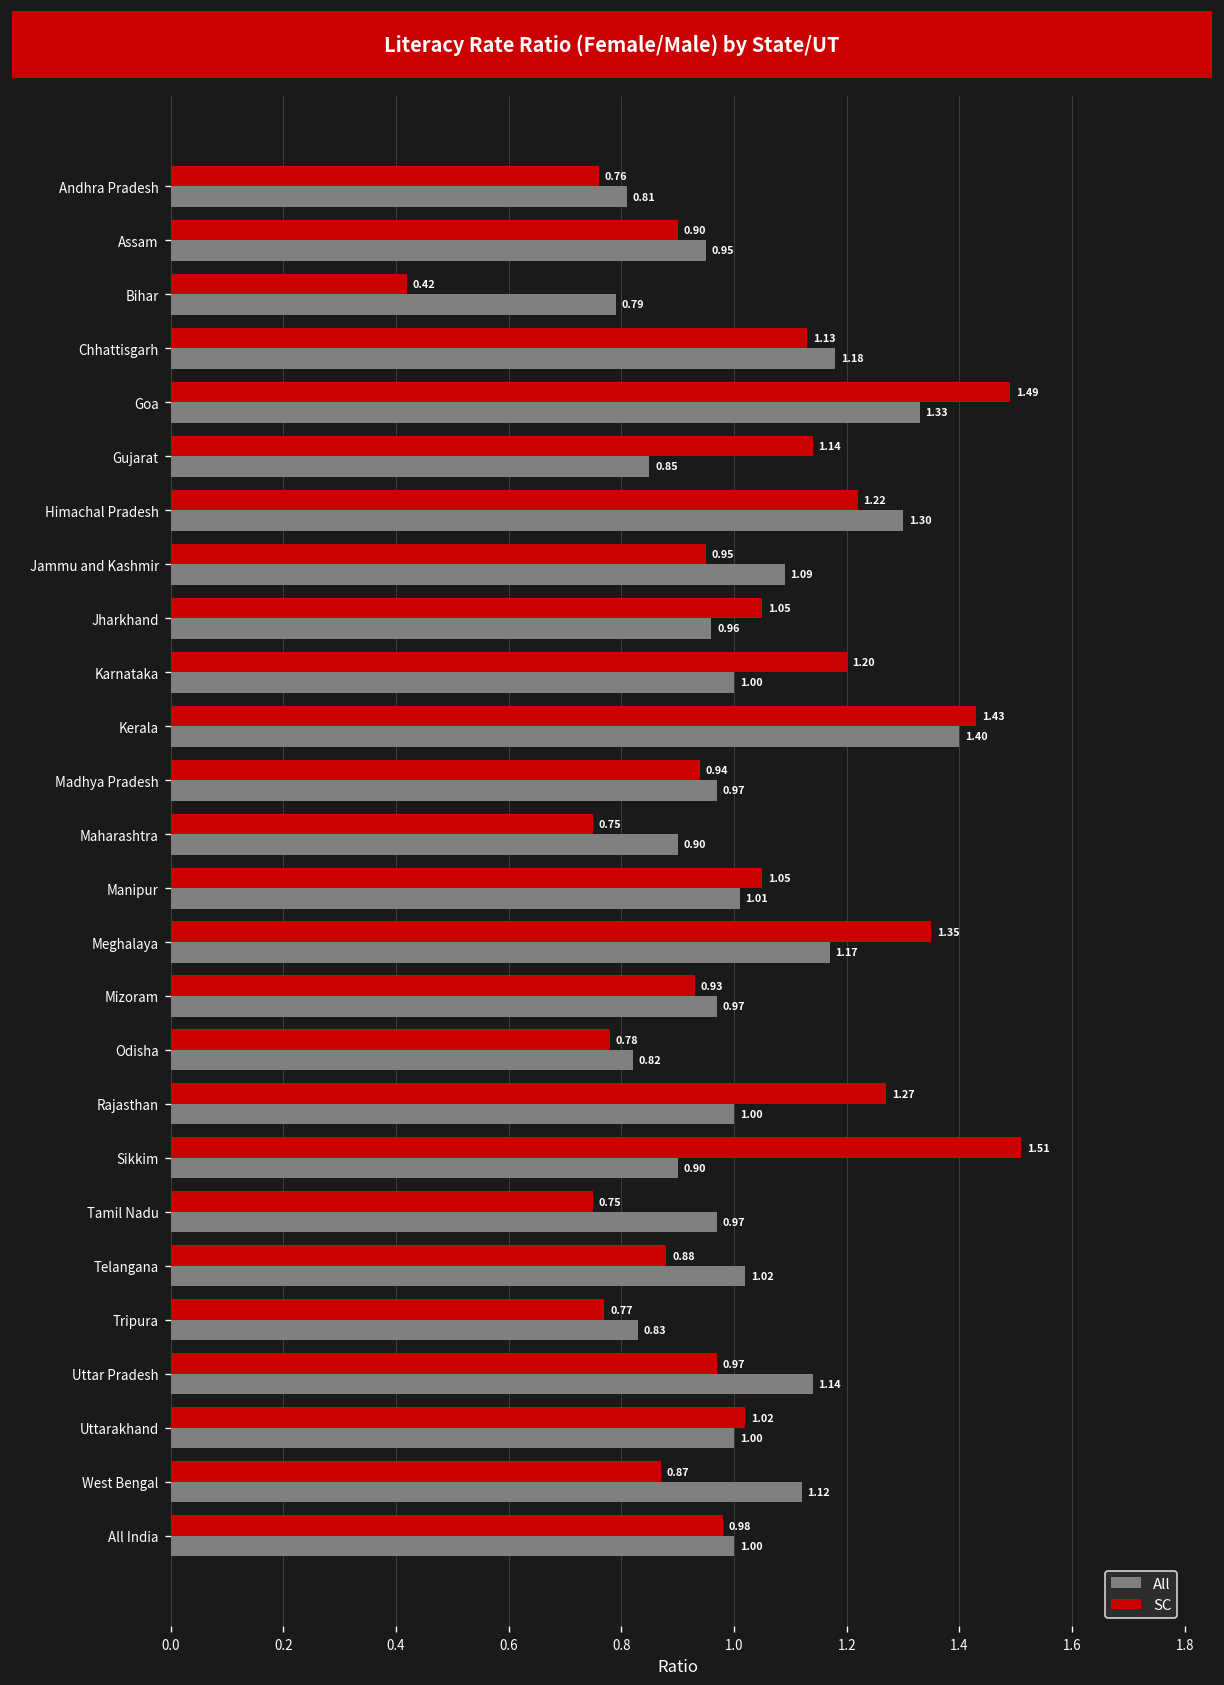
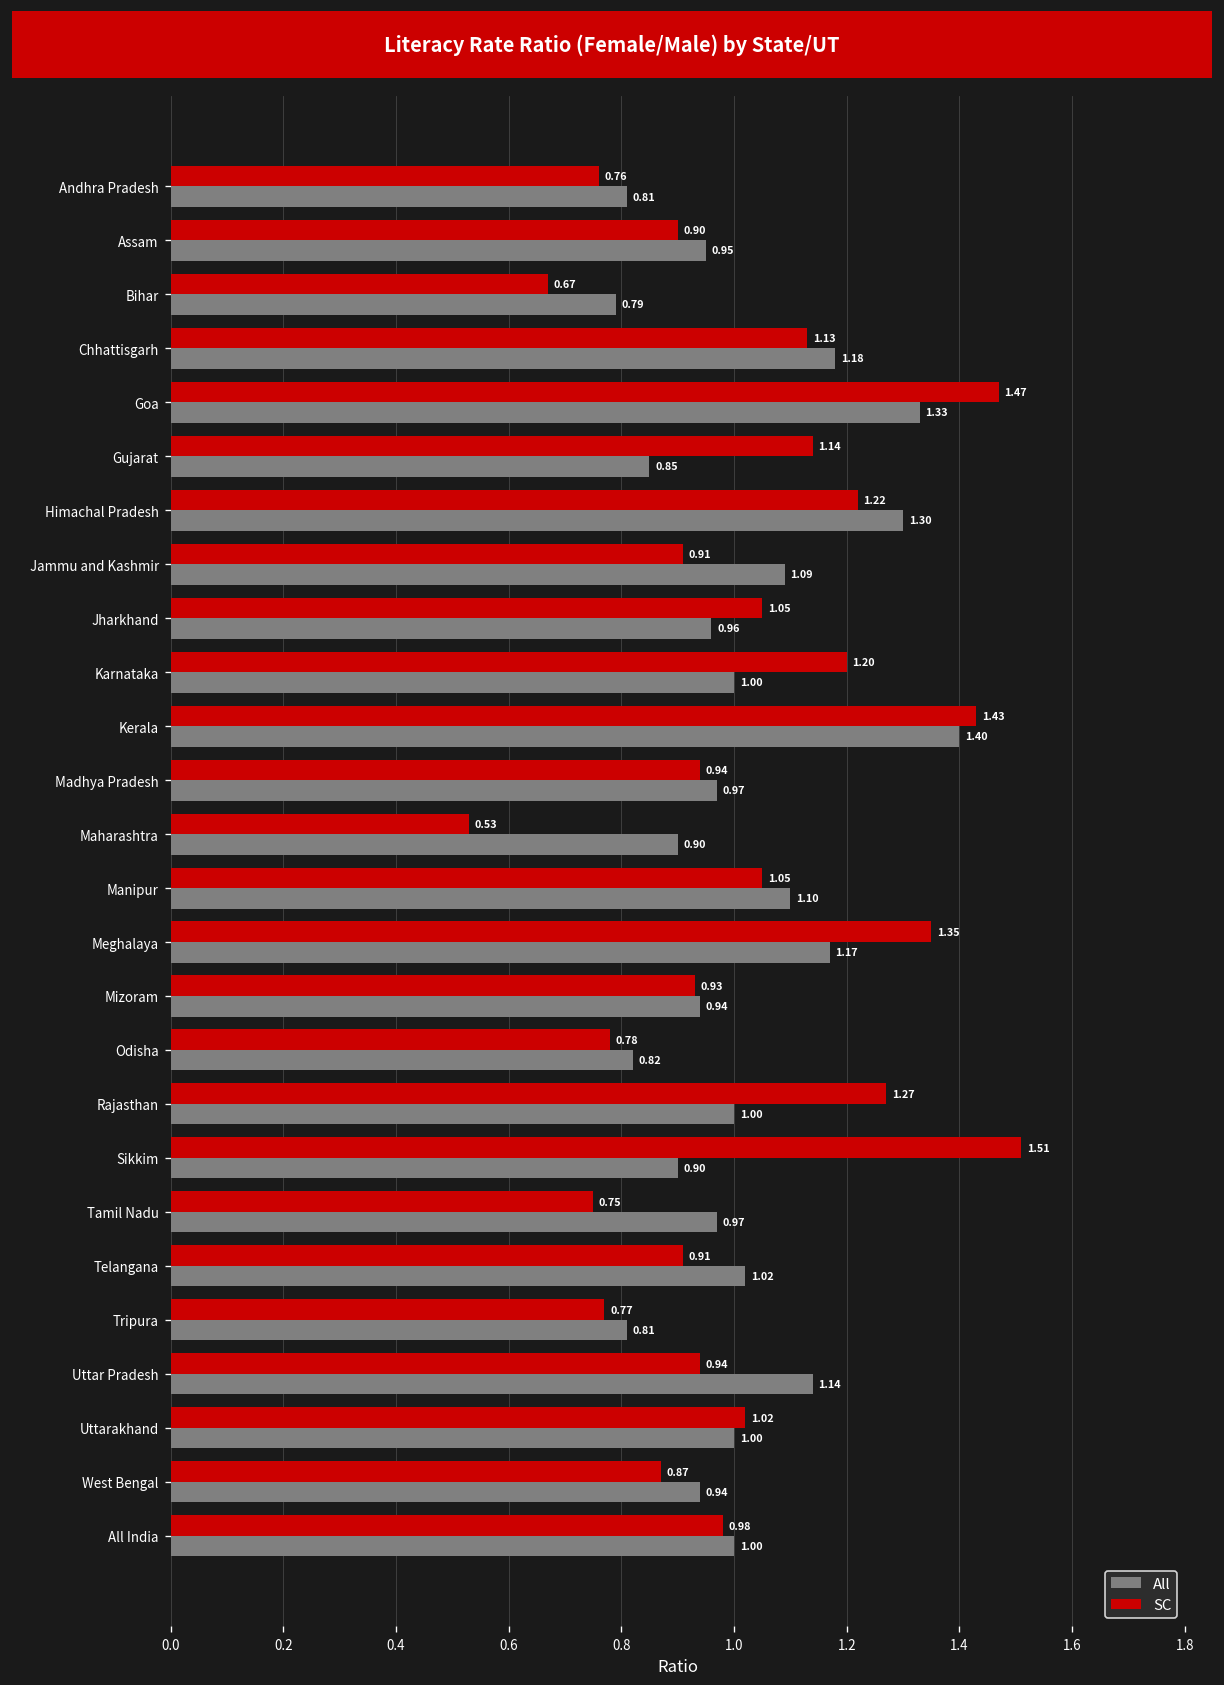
  {
    "All": {
      "Andhra Pradesh": 0.81,
      "Assam": 0.95,
      "Bihar": 0.79,
      "Chhattisgarh": 1.18,
      "Goa": 1.33,
      "Gujarat": 0.85,
      "Himachal Pradesh": 1.30,
      "Jammu and Kashmir": 1.09,
      "Jharkhand": 0.96,
      "Karnataka": 1.00,
      "Kerala": 1.40,
      "Madhya Pradesh": 0.97,
      "Maharashtra": 0.90,
-     "Manipur": 1.01,
+     "Manipur": 1.10,
      "Meghalaya": 1.17,
-     "Mizoram": 0.97,
+     "Mizoram": 0.94,
      "Odisha": 0.82,
      "Rajasthan": 1.00,
      "Sikkim": 0.90,
      "Tamil Nadu": 0.97,
      "Telangana": 1.02,
-     "Tripura": 0.83,
+     "Tripura": 0.81,
      "Uttar Pradesh": 1.14,
      "Uttarakhand": 1.00,
-     "West Bengal": 1.12,
+     "West Bengal": 0.94,
      "All India": 1.00
    },
    "SC": {
      "Andhra Pradesh": 0.76,
      "Assam": 0.90,
-     "Bihar": 0.42,
+     "Bihar": 0.67,
      "Chhattisgarh": 1.13,
-     "Goa": 1.49,
+     "Goa": 1.47,
      "Gujarat": 1.14,
      "Himachal Pradesh": 1.22,
-     "Jammu and Kashmir": 0.95,
+     "Jammu and Kashmir": 0.91,
      "Jharkhand": 1.05,
      "Karnataka": 1.20,
      "Kerala": 1.43,
      "Madhya Pradesh": 0.94,
-     "Maharashtra": 0.75,
+     "Maharashtra": 0.53,
      "Manipur": 1.05,
      "Meghalaya": 1.35,
      "Mizoram": 0.93,
      "Odisha": 0.78,
      "Rajasthan": 1.27,
      "Sikkim": 1.51,
      "Tamil Nadu": 0.75,
-     "Telangana": 0.88,
+     "Telangana": 0.91,
      "Tripura": 0.77,
-     "Uttar Pradesh": 0.97,
+     "Uttar Pradesh": 0.94,
      "Uttarakhand": 1.02,
      "West Bengal": 0.87,
      "All India": 0.98
    }
  }
